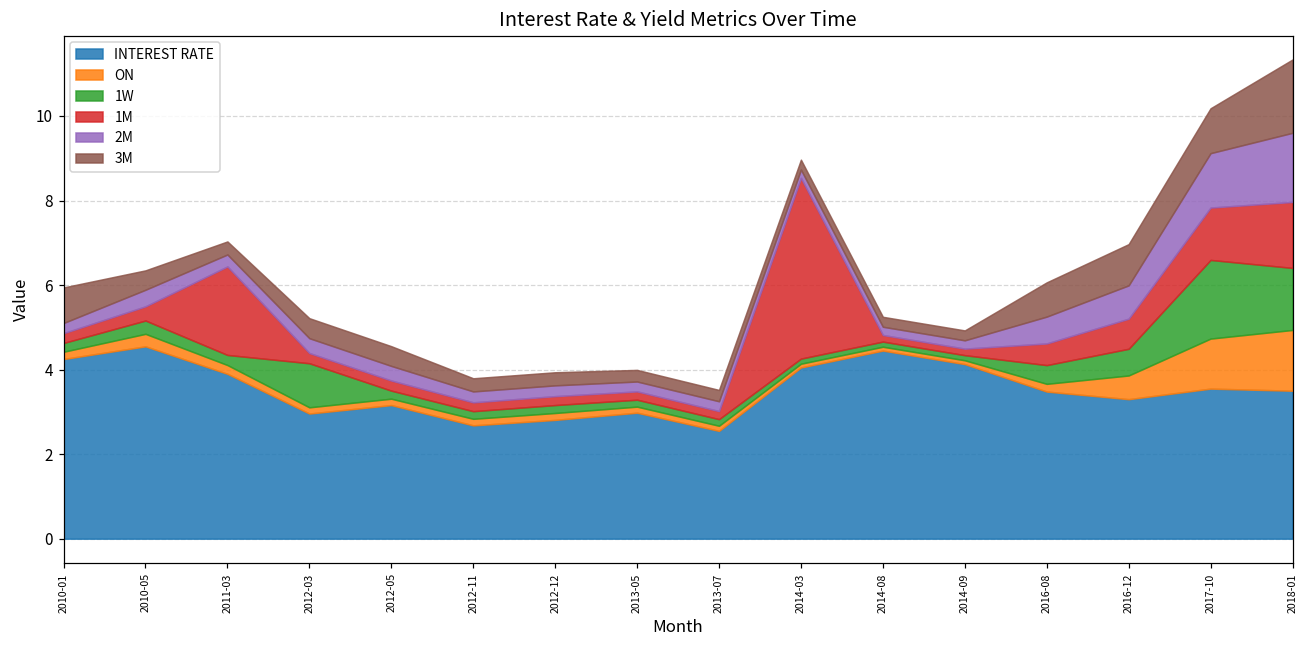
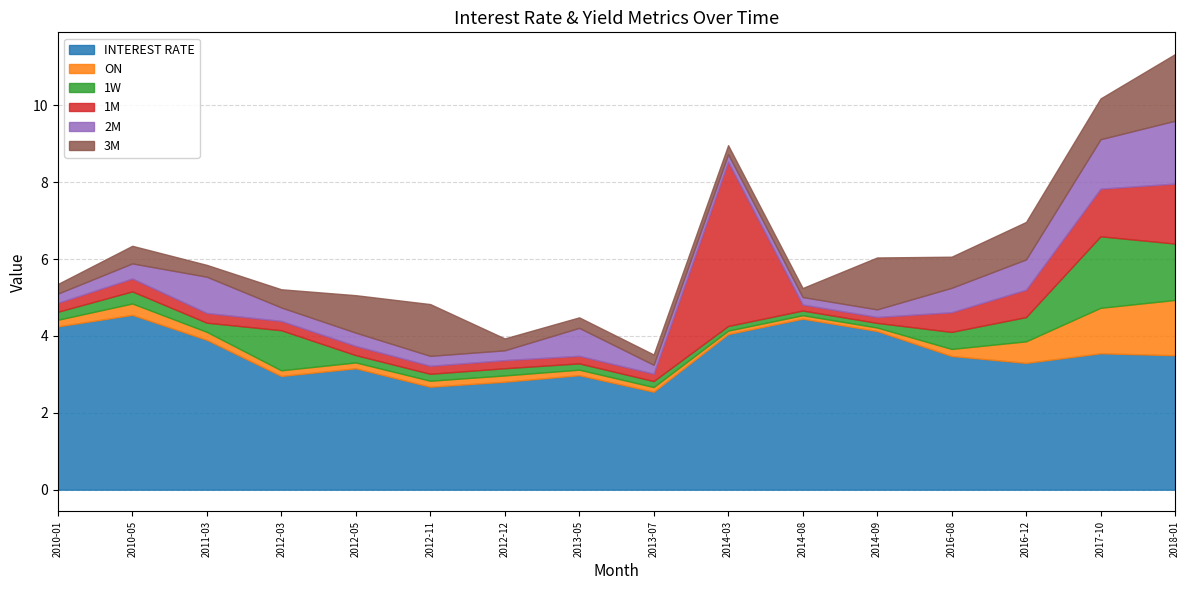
  {
    "INTEREST RATE": {
      "2010-01": 4.3,
      "2010-05": 4.6,
      "2011-03": 3.9,
      "2012-03": 3.0,
      "2012-05": 3.2,
      "2012-11": 2.7,
      "2012-12": 2.8,
      "2013-05": 3.0,
      "2013-07": 2.6,
      "2014-03": 4.1,
      "2014-08": 4.5,
      "2014-09": 4.1,
      "2016-08": 3.5,
      "2016-12": 3.3,
      "2017-10": 3.6,
      "2018-01": 3.5
    },
    "ON": {
      "2010-01": 0.2,
      "2010-05": 0.3,
      "2011-03": 0.2,
      "2012-03": 0.1,
      "2012-05": 0.2,
      "2012-11": 0.2,
      "2012-12": 0.2,
      "2013-05": 0.1,
      "2013-07": 0.1,
      "2014-03": 0.1,
      "2014-08": 0.1,
      "2014-09": 0.1,
      "2016-08": 0.2,
      "2016-12": 0.6,
      "2017-10": 1.2,
      "2018-01": 1.4
    },
    "1W": {
      "2010-01": 0.2,
      "2010-05": 0.3,
      "2011-03": 0.2,
      "2012-03": 1.0,
      "2012-05": 0.2,
      "2012-11": 0.2,
      "2012-12": 0.2,
      "2013-05": 0.2,
      "2013-07": 0.2,
      "2014-03": 0.1,
      "2014-08": 0.1,
      "2014-09": 0.1,
      "2016-08": 0.4,
      "2016-12": 0.6,
      "2017-10": 1.9,
      "2018-01": 1.5
    },
    "1M": {
      "2010-01": 0.2,
      "2010-05": 0.3,
-     "2011-03": 2.1,
+     "2011-03": 0.3,
      "2012-03": 0.2,
      "2012-05": 0.2,
      "2012-11": 0.2,
      "2012-12": 0.2,
      "2013-05": 0.2,
      "2013-07": 0.2,
      "2014-03": 4.3,
      "2014-08": 0.2,
      "2014-09": 0.2,
      "2016-08": 0.5,
      "2016-12": 0.7,
      "2017-10": 1.2,
      "2018-01": 1.6
    },
    "2M": {
      "2010-01": 0.2,
      "2010-05": 0.4,
-     "2011-03": 0.3,
+     "2011-03": 0.9,
      "2012-03": 0.4,
      "2012-05": 0.3,
      "2012-11": 0.3,
      "2012-12": 0.3,
-     "2013-05": 0.2,
+     "2013-05": 0.7,
      "2013-07": 0.2,
      "2014-03": 0.2,
      "2014-08": 0.2,
      "2014-09": 0.2,
      "2016-08": 0.6,
      "2016-12": 0.8,
      "2017-10": 1.3,
      "2018-01": 1.6
    },
    "3M": {
-     "2010-01": 0.8,
+     "2010-01": 0.3,
      "2010-05": 0.5,
      "2011-03": 0.3,
      "2012-03": 0.5,
-     "2012-05": 0.5,
-     "2012-11": 0.3,
+     "2012-05": 1.0,
+     "2012-11": 1.3,
      "2012-12": 0.3,
      "2013-05": 0.3,
      "2013-07": 0.3,
      "2014-03": 0.2,
      "2014-08": 0.2,
-     "2014-09": 0.2,
+     "2014-09": 1.4,
      "2016-08": 0.8,
      "2016-12": 1.0,
      "2017-10": 1.1,
      "2018-01": 1.7
    }
  }
